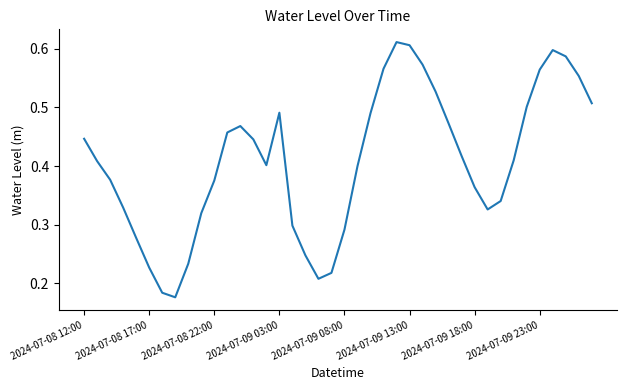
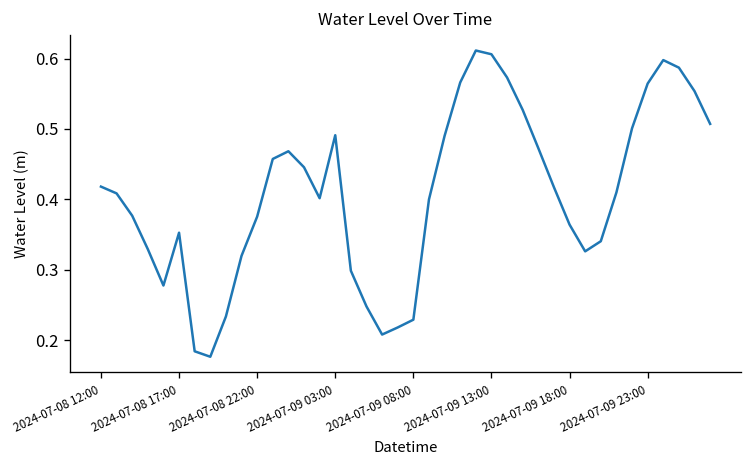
  {
-   "2024-07-08 12:00": 0.45,
-   "2024-07-08 17:00": 0.23,
+   "2024-07-08 12:00": 0.42,
+   "2024-07-08 17:00": 0.35,
    "2024-07-08 22:00": 0.38,
    "2024-07-09 03:00": 0.49,
-   "2024-07-09 08:00": 0.29,
+   "2024-07-09 08:00": 0.23,
    "2024-07-09 13:00": 0.61,
    "2024-07-09 18:00": 0.36,
    "2024-07-09 23:00": 0.56
  }
